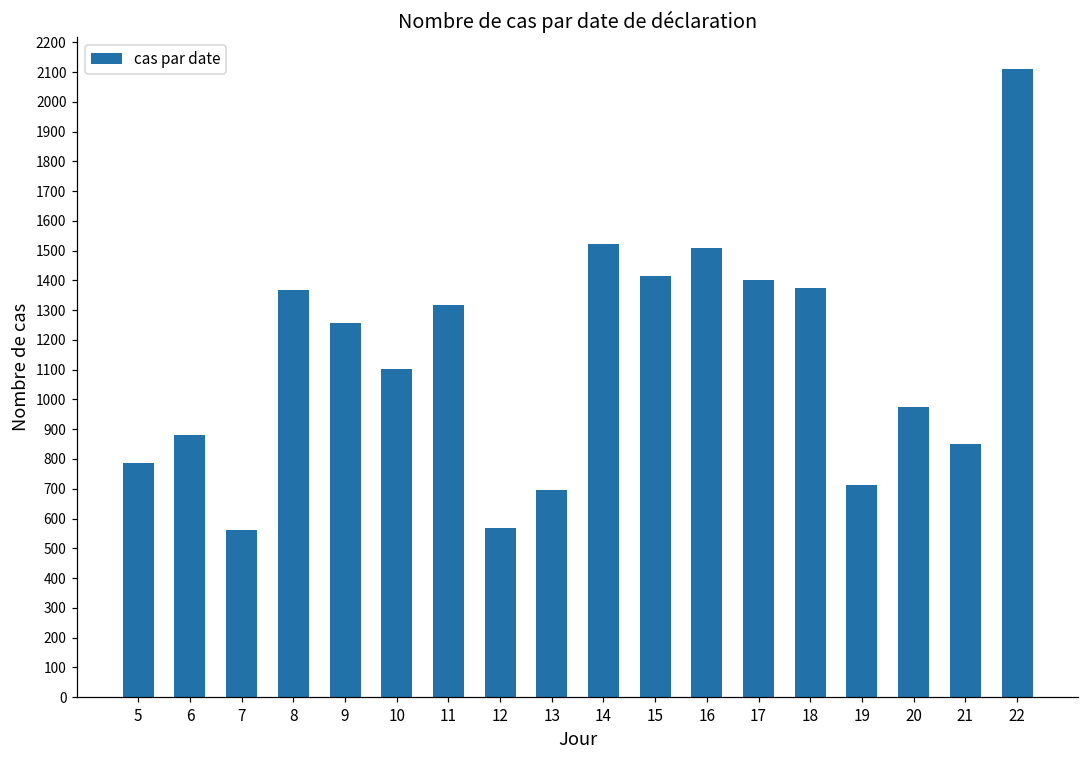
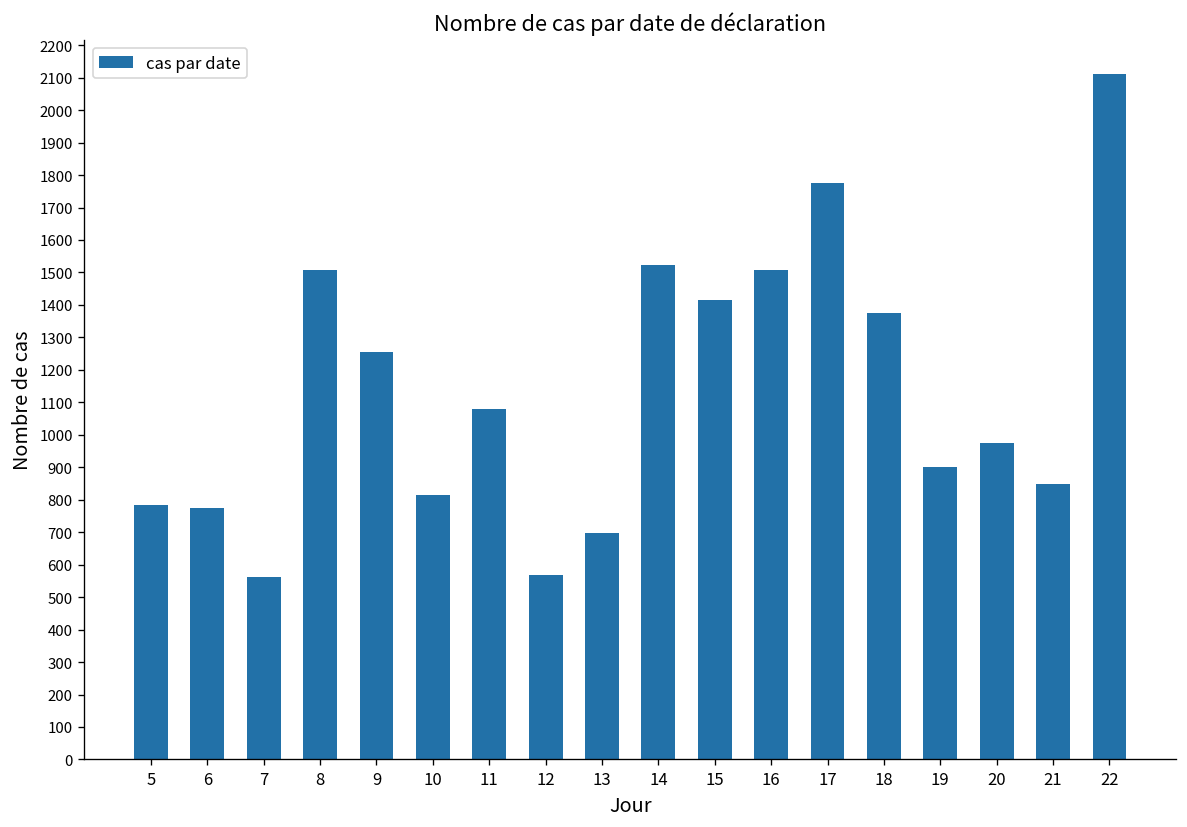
  {
    "5": 790,
-   "6": 880,
+   "6": 780,
    "7": 560,
-   "8": 1370,
+   "8": 1510,
    "9": 1260,
-   "10": 1100,
-   "11": 1320,
+   "10": 810,
+   "11": 1080,
    "12": 570,
    "13": 700,
    "14": 1520,
    "15": 1420,
    "16": 1510,
-   "17": 1400,
+   "17": 1780,
    "18": 1380,
-   "19": 710,
+   "19": 900,
    "20": 970,
    "21": 850,
    "22": 2110
  }
